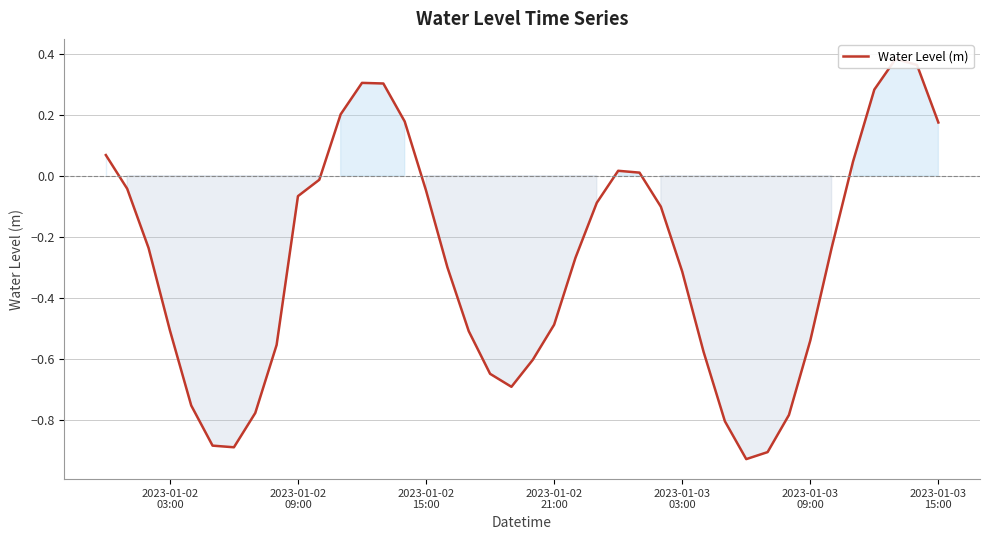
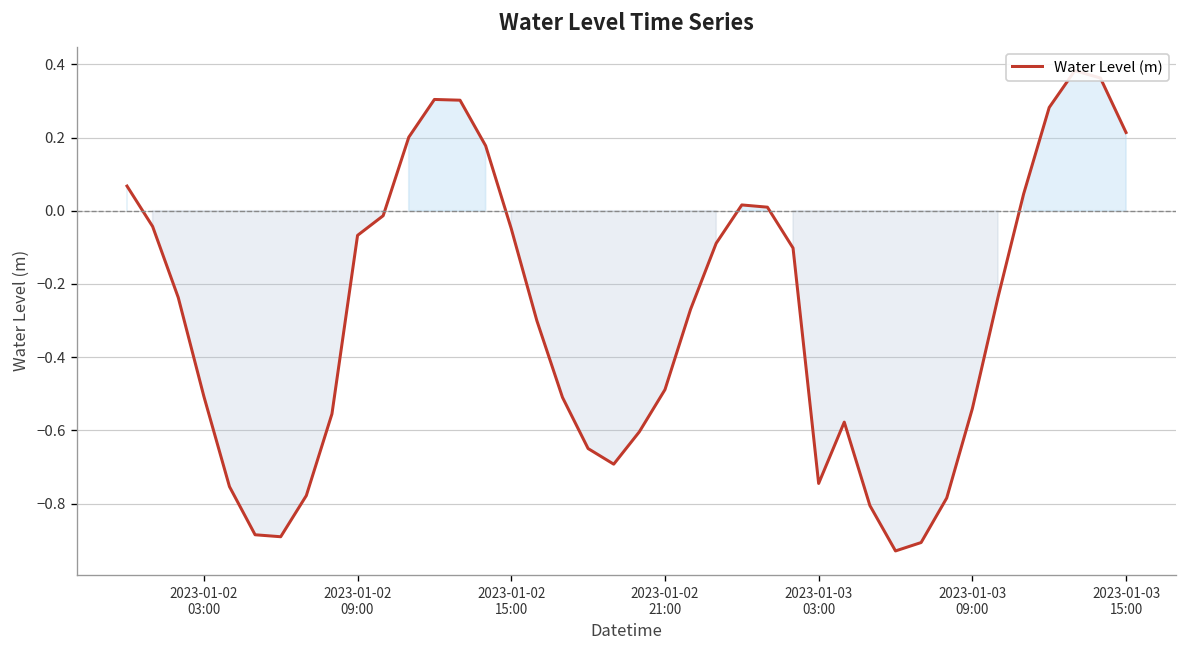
  {
    "2023-01-02 03:00": -0.51,
    "2023-01-02 09:00": -0.07,
    "2023-01-02 15:00": -0.05,
    "2023-01-02 21:00": -0.49,
-   "2023-01-03 03:00": -0.31,
+   "2023-01-03 03:00": -0.75,
    "2023-01-03 09:00": -0.54,
-   "2023-01-03 15:00": 0.17
+   "2023-01-03 15:00": 0.21
  }
